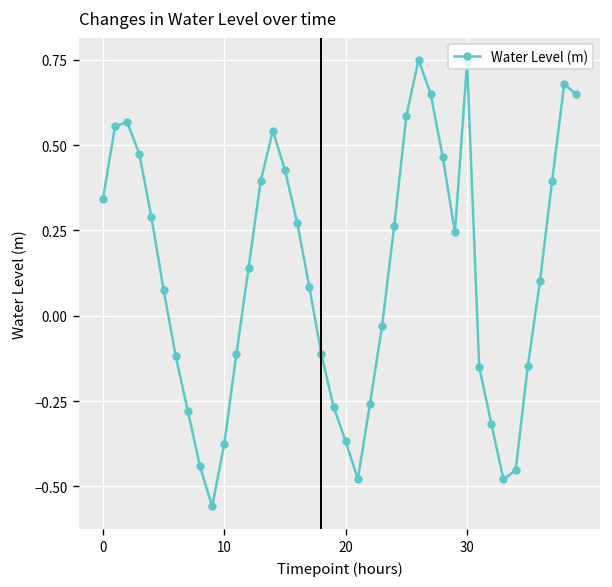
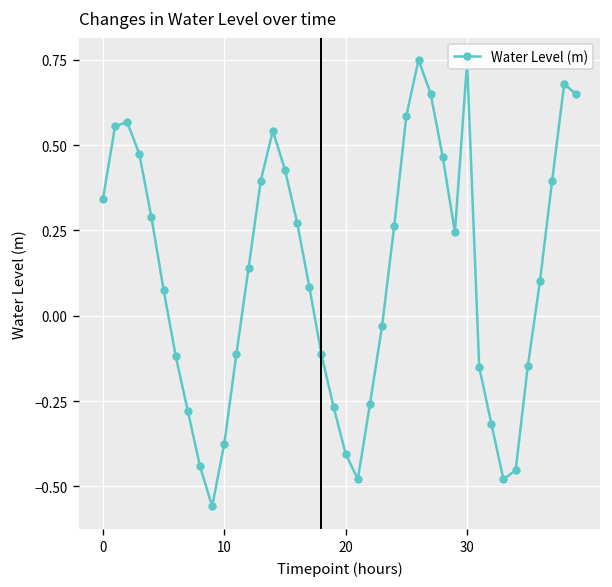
  {
    "0": 0.34,
    "10": -0.37,
-   "20": -0.37
+   "20": -0.40
  }
